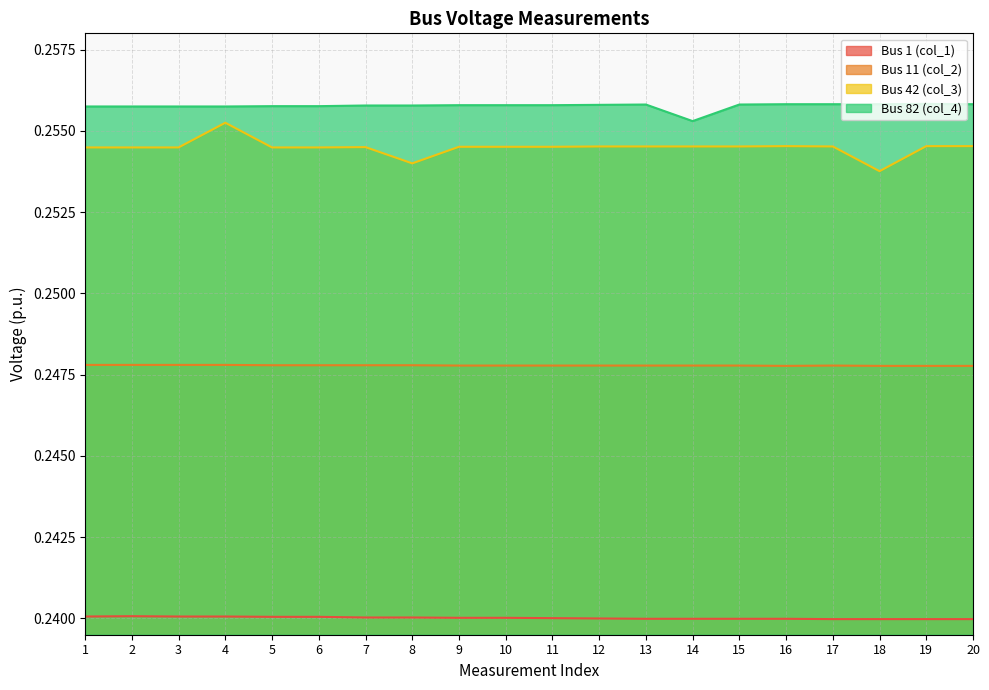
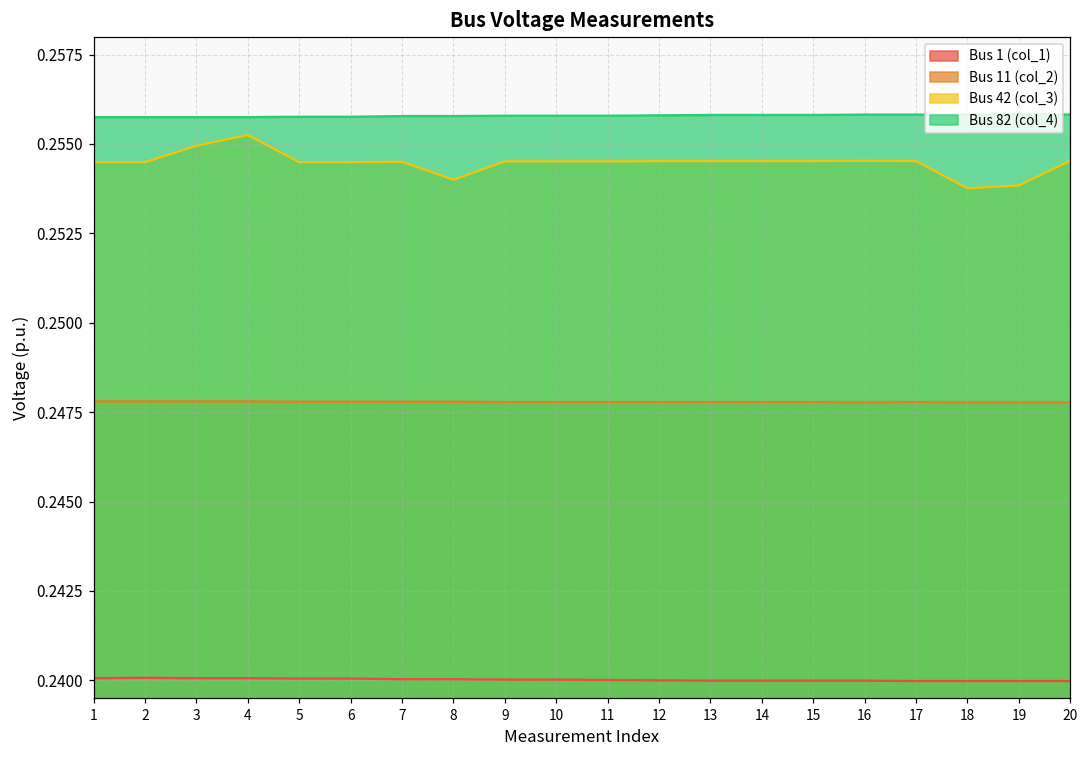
  {
    "Bus 42 (col_3)": {
      "1": 0.2545,
      "2": 0.2545,
-     "3": 0.2545,
+     "3": 0.2550,
      "4": 0.2553,
      "5": 0.2545,
      "6": 0.2545,
      "7": 0.2545,
      "8": 0.2540,
      "9": 0.2545,
      "10": 0.2545,
      "11": 0.2545,
      "12": 0.2545,
      "13": 0.2545,
      "14": 0.2545,
      "15": 0.2545,
      "16": 0.2545,
      "17": 0.2545,
      "18": 0.2538,
-     "19": 0.2545,
+     "19": 0.2538,
      "20": 0.2545
    },
    "Bus 82 (col_4)": {
      "1": 0.2558,
      "2": 0.2558,
      "3": 0.2558,
      "4": 0.2558,
      "5": 0.2558,
      "6": 0.2558,
      "7": 0.2558,
      "8": 0.2558,
      "9": 0.2558,
      "10": 0.2558,
      "11": 0.2558,
      "12": 0.2558,
      "13": 0.2558,
-     "14": 0.2553,
+     "14": 0.2558,
      "15": 0.2558,
      "16": 0.2558,
      "17": 0.2558,
      "20": 0.2558
    }
  }
